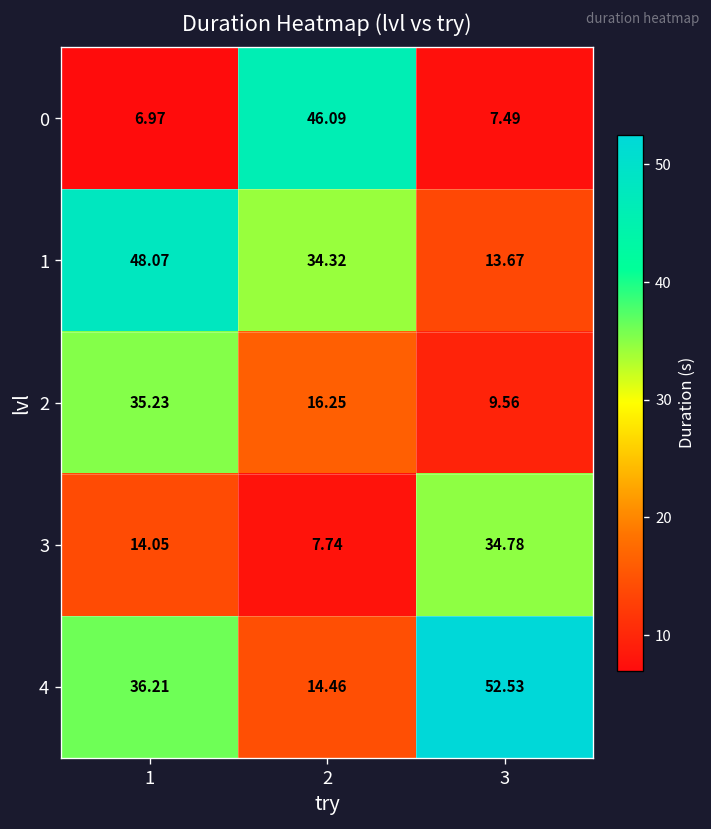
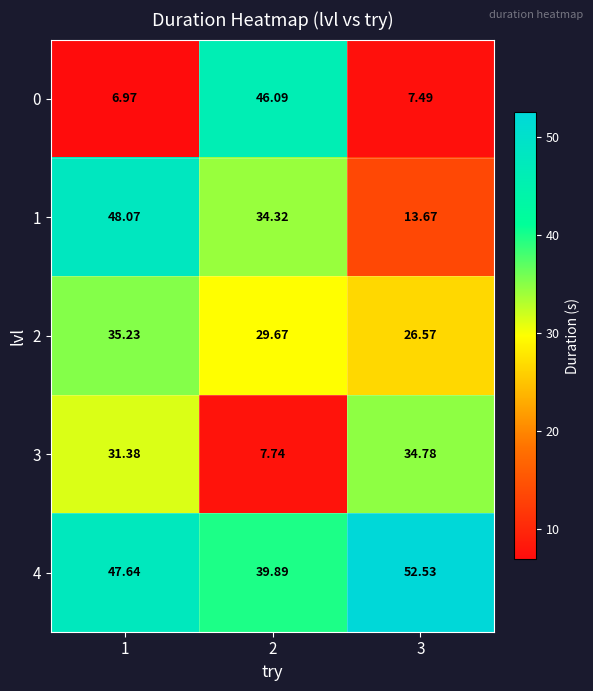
  {
    "0": {
      "1": 6.97,
      "2": 46.09,
      "3": 7.49
    },
    "1": {
      "1": 48.07,
      "2": 34.32,
      "3": 13.67
    },
    "2": {
      "1": 35.23,
-     "2": 16.25,
-     "3": 9.56
+     "2": 29.67,
+     "3": 26.57
    },
    "3": {
-     "1": 14.05,
+     "1": 31.38,
      "2": 7.74,
      "3": 34.78
    },
    "4": {
-     "1": 36.21,
-     "2": 14.46,
+     "1": 47.64,
+     "2": 39.89,
      "3": 52.53
    }
  }
